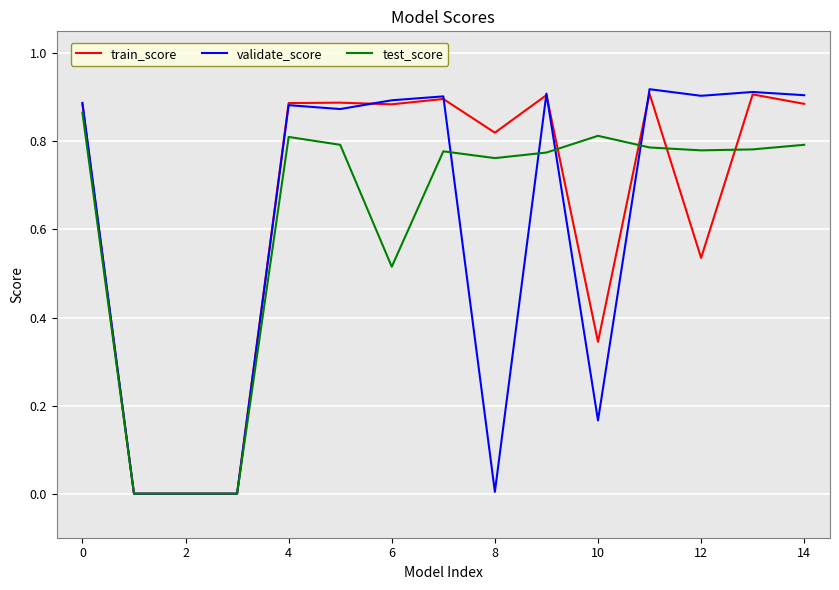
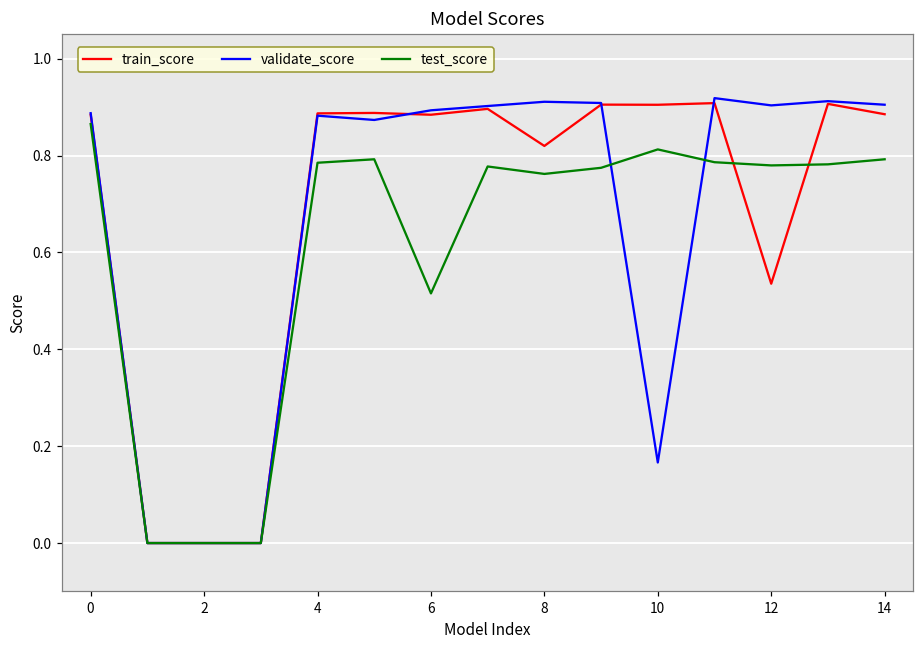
  {
    "train_score": {
      "6": 0.88,
      "8": 0.82,
-     "10": 0.34,
+     "10": 0.90,
      "12": 0.54,
      "14": 0.89
    },
    "validate_score": {
      "6": 0.89,
-     "8": 0.00,
+     "8": 0.91,
      "10": 0.17,
      "12": 0.90,
      "14": 0.90
    },
    "test_score": {
      "0": 0.87,
-     "4": 0.81,
+     "4": 0.79,
      "6": 0.52,
      "8": 0.76,
      "10": 0.81,
      "12": 0.78,
      "14": 0.79
    }
  }
